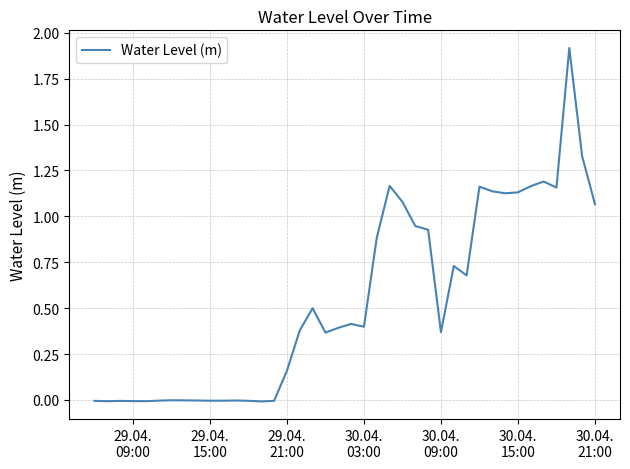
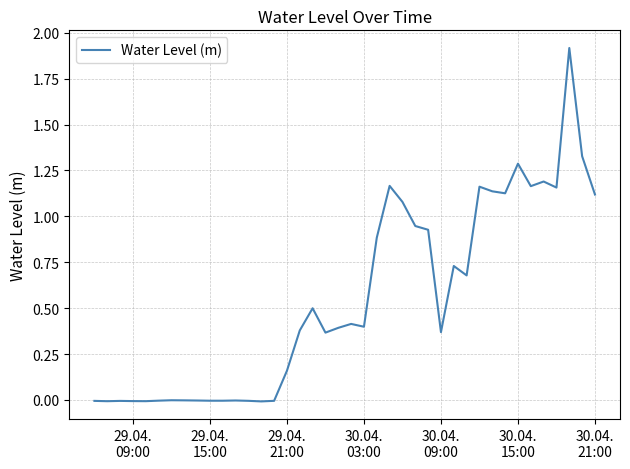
  {
    "29.04. 09:00": -0.01,
    "29.04. 15:00": 0.00,
    "29.04. 21:00": 0.16,
    "30.04. 03:00": 0.40,
    "30.04. 09:00": 0.37,
-   "30.04. 15:00": 1.13,
-   "30.04. 21:00": 1.07
+   "30.04. 15:00": 1.29,
+   "30.04. 21:00": 1.12
  }
